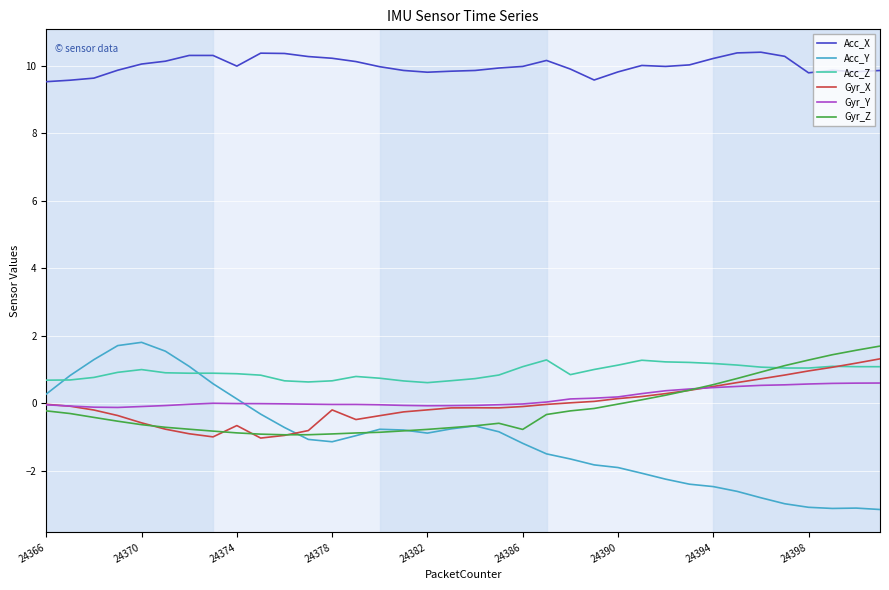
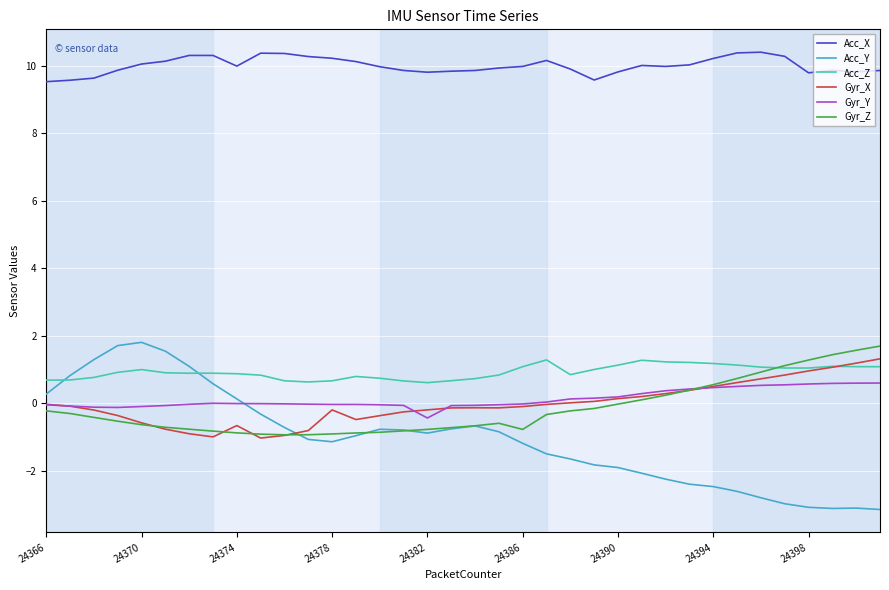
  {
    "Acc_X": {
      "24366": 9.5,
      "24370": 10.0,
      "24374": 10.0,
      "24378": 10.2,
      "24382": 9.8,
      "24386": 10.0,
      "24390": 9.8,
      "24394": 10.2,
      "24398": 9.8
    },
    "Gyr_X": {
      "24374": -0.7,
      "24378": -0.2,
      "24382": -0.2,
      "24398": 1.0
    },
    "Gyr_Y": {
      "24370": -0.1,
      "24374": 0.0,
      "24378": 0.0,
-     "24382": -0.1,
+     "24382": -0.4,
      "24398": 0.6
    },
    "Gyr_Z": {
      "24366": -0.2,
      "24374": -0.9,
      "24378": -0.9,
      "24382": -0.8,
      "24386": -0.8,
      "24390": 0.0,
      "24398": 1.3
    }
  }
